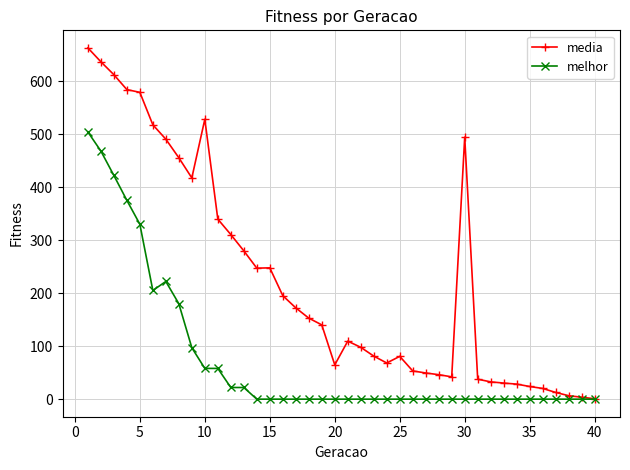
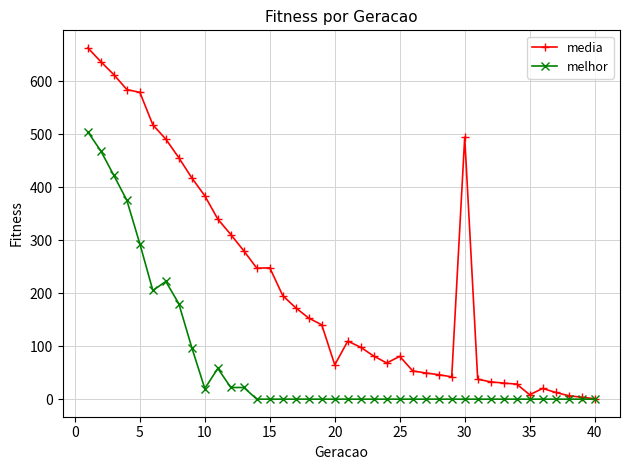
  {
    "media": {
      "5": 580,
-     "10": 530,
+     "10": 380,
      "15": 250,
      "20": 60,
      "25": 80,
      "30": 490,
-     "35": 20
+     "35": 10
    },
    "melhor": {
-     "5": 330,
-     "10": 60,
+     "5": 290,
+     "10": 20,
      "15": 0,
      "20": 0,
      "25": 0,
      "30": 0,
      "35": 0
    }
  }
